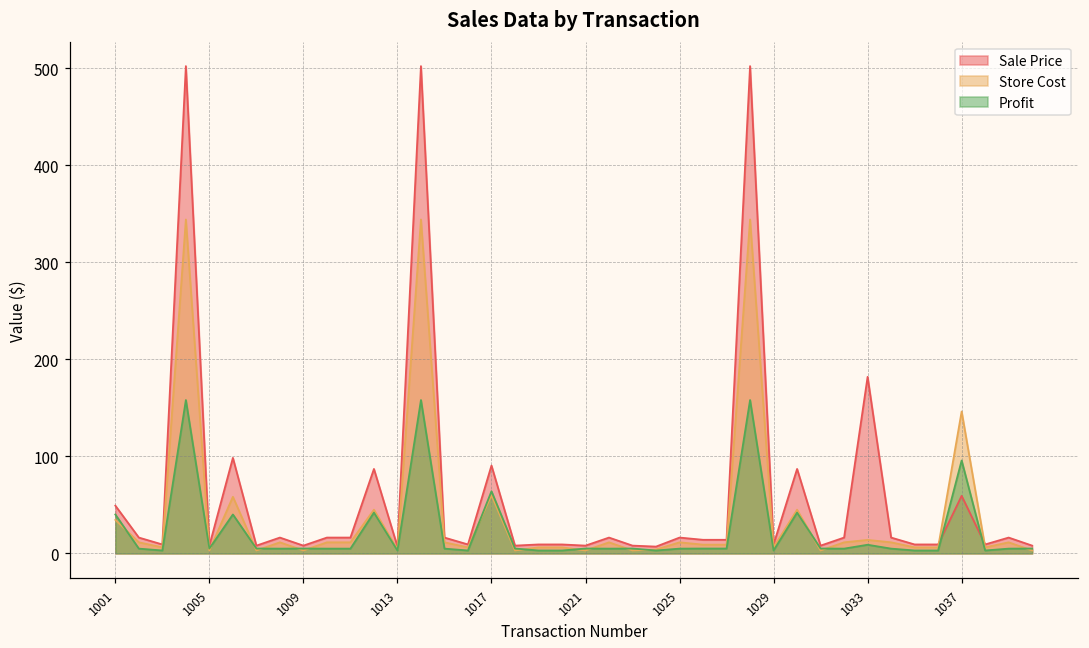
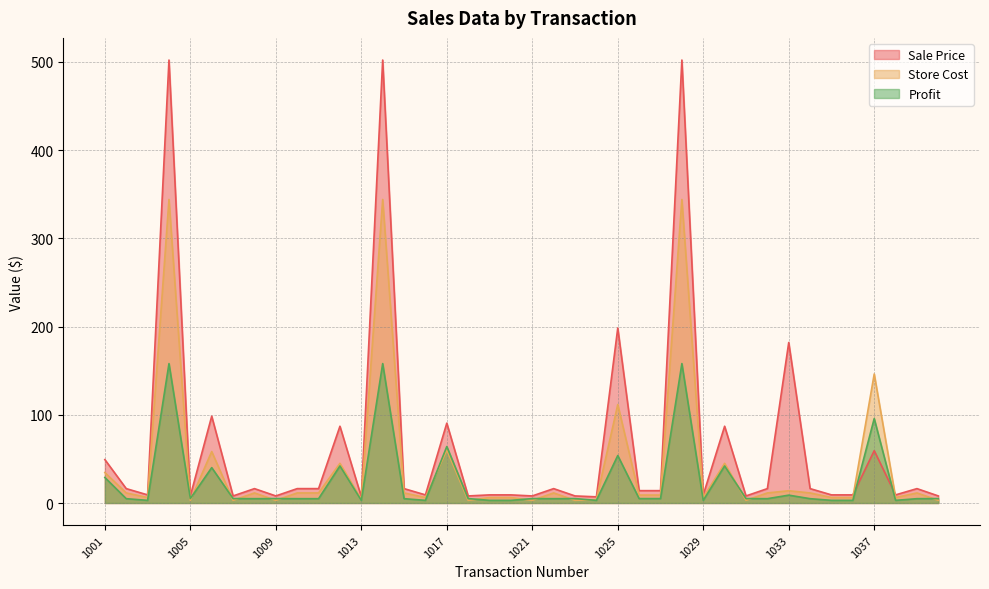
  {
    "Sale Price": {
      "1001": 50,
      "1005": 10,
      "1009": 10,
      "1013": 10,
      "1017": 90,
      "1021": 10,
-     "1025": 20,
+     "1025": 200,
      "1029": 10,
      "1033": 180,
      "1037": 60
    },
    "Store Cost": {
      "1001": 30,
      "1017": 60,
-     "1025": 10,
+     "1025": 110,
      "1029": 10,
      "1033": 10,
      "1037": 150
    },
    "Profit": {
-     "1001": 40,
+     "1001": 30,
      "1017": 60,
-     "1025": 0,
+     "1025": 50,
      "1029": 0,
      "1033": 10,
      "1037": 100
    }
  }
